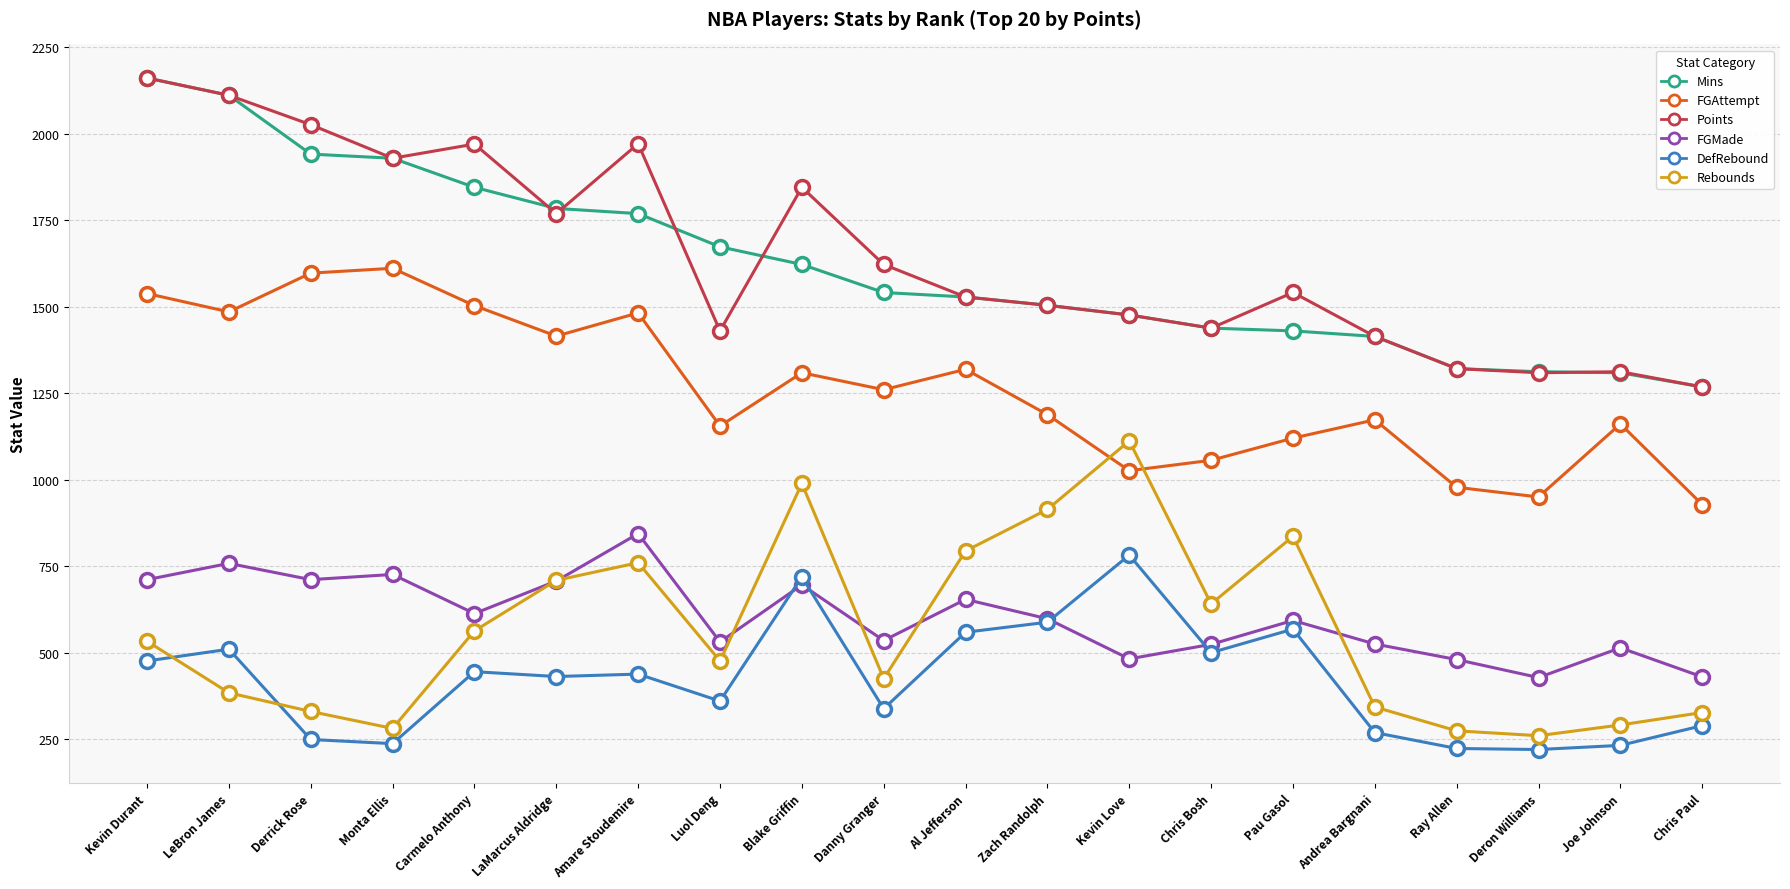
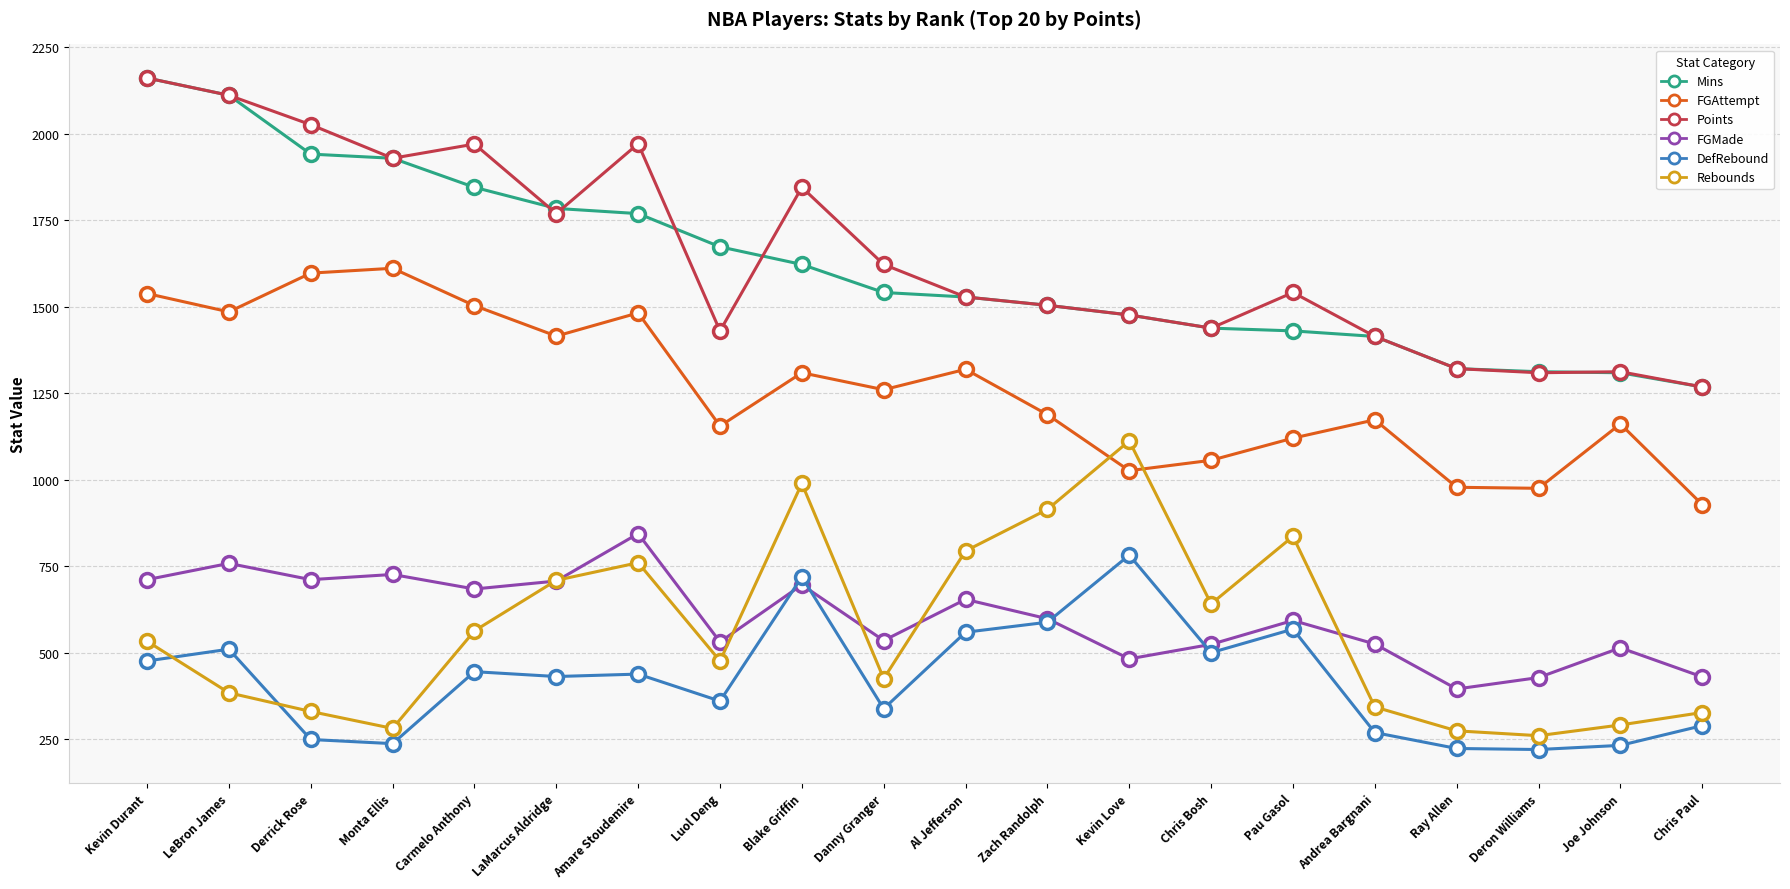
  {
    "Mins": {
      "Derrick Rose": 1940,
      "Carmelo Anthony": 1850,
      "LaMarcus Aldridge": 1780,
      "Amare Stoudemire": 1770,
      "Luol Deng": 1670,
      "Blake Griffin": 1620,
      "Danny Granger": 1540,
      "Pau Gasol": 1430
    },
    "FGAttempt": {
      "Kevin Durant": 1540,
      "LeBron James": 1490,
      "Derrick Rose": 1600,
      "Monta Ellis": 1610,
      "Carmelo Anthony": 1500,
      "LaMarcus Aldridge": 1420,
      "Amare Stoudemire": 1480,
      "Luol Deng": 1160,
      "Blake Griffin": 1310,
      "Danny Granger": 1260,
      "Al Jefferson": 1320,
      "Zach Randolph": 1190,
      "Kevin Love": 1030,
      "Chris Bosh": 1060,
      "Pau Gasol": 1120,
      "Andrea Bargnani": 1170,
      "Ray Allen": 980,
-     "Deron Williams": 950,
+     "Deron Williams": 980,
      "Joe Johnson": 1160,
      "Chris Paul": 930
    },
    "Points": {
      "Derrick Rose": 2030,
      "Carmelo Anthony": 1970,
      "LaMarcus Aldridge": 1770,
      "Amare Stoudemire": 1970,
      "Luol Deng": 1430,
      "Blake Griffin": 1850,
      "Danny Granger": 1620,
      "Pau Gasol": 1540
    },
    "FGMade": {
      "Kevin Durant": 710,
      "LeBron James": 760,
      "Derrick Rose": 710,
      "Monta Ellis": 730,
-     "Carmelo Anthony": 610,
+     "Carmelo Anthony": 680,
      "Amare Stoudemire": 840,
      "Luol Deng": 530,
      "Blake Griffin": 700,
      "Danny Granger": 540,
      "Al Jefferson": 650,
      "Zach Randolph": 600,
      "Kevin Love": 480,
      "Chris Bosh": 520,
      "Pau Gasol": 590,
      "Andrea Bargnani": 530,
-     "Ray Allen": 480,
+     "Ray Allen": 400,
      "Deron Williams": 430,
      "Joe Johnson": 510,
      "Chris Paul": 430
    },
    "DefRebound": {
      "Kevin Durant": 480,
      "LeBron James": 510,
      "Derrick Rose": 250,
      "Monta Ellis": 240,
      "Carmelo Anthony": 450,
      "LaMarcus Aldridge": 430,
      "Amare Stoudemire": 440,
      "Luol Deng": 360,
      "Blake Griffin": 720,
      "Danny Granger": 340,
      "Al Jefferson": 560,
      "Zach Randolph": 590,
      "Kevin Love": 780,
      "Chris Bosh": 500,
      "Pau Gasol": 570,
      "Andrea Bargnani": 270,
      "Ray Allen": 220,
      "Deron Williams": 220,
      "Joe Johnson": 230,
      "Chris Paul": 290
    },
    "Rebounds": {
      "Kevin Durant": 530,
      "LeBron James": 380,
      "Derrick Rose": 330,
      "Monta Ellis": 280,
      "Carmelo Anthony": 560,
      "Amare Stoudemire": 760,
      "Luol Deng": 480,
      "Blake Griffin": 990,
      "Danny Granger": 430,
      "Al Jefferson": 790,
      "Zach Randolph": 910,
      "Kevin Love": 1110,
      "Chris Bosh": 640,
      "Pau Gasol": 840,
      "Andrea Bargnani": 340,
      "Ray Allen": 270,
      "Deron Williams": 260,
      "Joe Johnson": 290,
      "Chris Paul": 330
    }
  }
